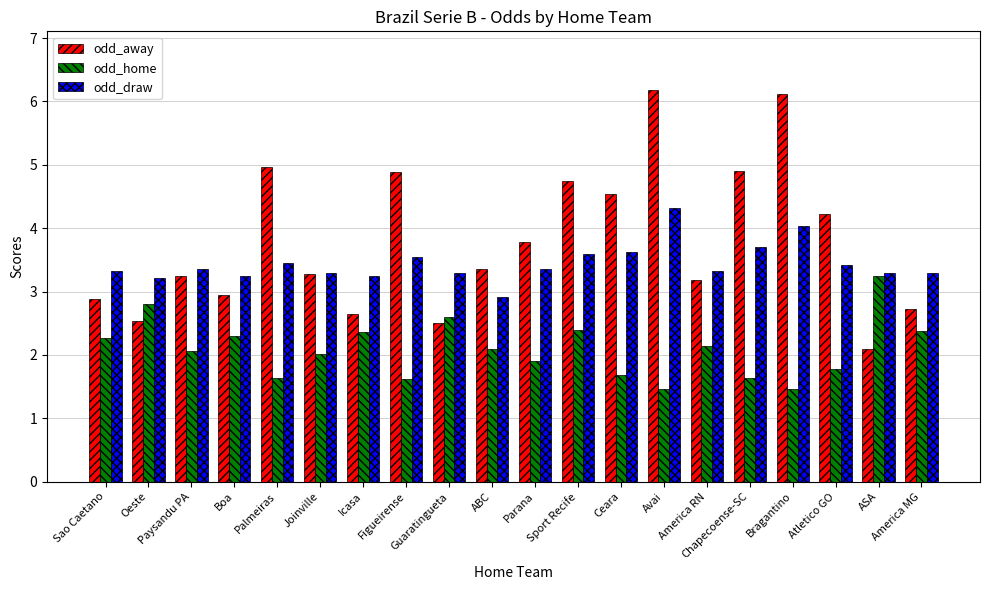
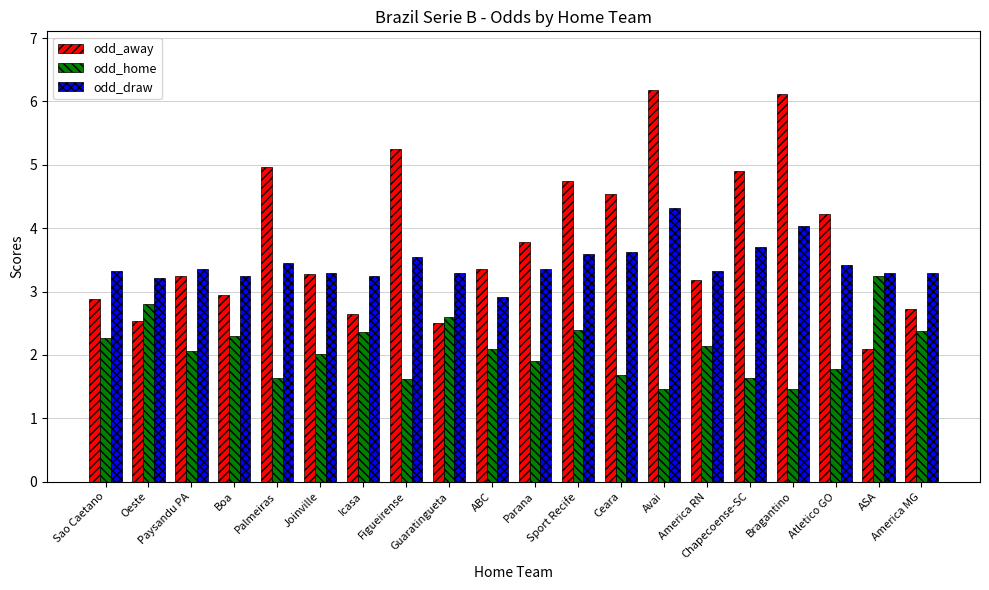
  {
    "odd_away": {
      "Sao Caetano": 2.9,
      "Oeste": 2.5,
      "Paysandu PA": 3.3,
      "Boa": 2.9,
      "Palmeiras": 5.0,
      "Joinville": 3.3,
      "Icasa": 2.7,
-     "Figueirense": 4.9,
+     "Figueirense": 5.3,
      "Guaratingueta": 2.5,
      "ABC": 3.4,
      "Parana": 3.8,
      "Sport Recife": 4.8,
      "Ceara": 4.5,
      "Avai": 6.2,
      "America RN": 3.2,
      "Chapecoense-SC": 4.9,
      "Bragantino": 6.1,
      "Atletico GO": 4.2,
      "ASA": 2.1,
      "America MG": 2.7
    },
    "odd_home": {
      "Sao Caetano": 2.3,
      "Oeste": 2.8,
      "Paysandu PA": 2.1,
      "Boa": 2.3,
      "Palmeiras": 1.6,
      "Joinville": 2.0,
      "Icasa": 2.4,
      "Figueirense": 1.6,
      "Guaratingueta": 2.6,
      "ABC": 2.1,
      "Parana": 1.9,
      "Sport Recife": 2.4,
      "Ceara": 1.7,
      "Avai": 1.5,
      "America RN": 2.1,
      "Chapecoense-SC": 1.6,
      "Bragantino": 1.5,
      "Atletico GO": 1.8,
      "ASA": 3.3,
      "America MG": 2.4
    },
    "odd_draw": {
      "Sao Caetano": 3.3,
      "Oeste": 3.2,
      "Paysandu PA": 3.4,
      "Boa": 3.3,
      "Palmeiras": 3.5,
      "Joinville": 3.3,
      "Icasa": 3.3,
      "Figueirense": 3.6,
      "Guaratingueta": 3.3,
      "ABC": 2.9,
      "Parana": 3.4,
      "Sport Recife": 3.6,
      "Ceara": 3.6,
      "Avai": 4.3,
      "America RN": 3.3,
      "Chapecoense-SC": 3.7,
      "Bragantino": 4.0,
      "Atletico GO": 3.4,
      "ASA": 3.3,
      "America MG": 3.3
    }
  }
